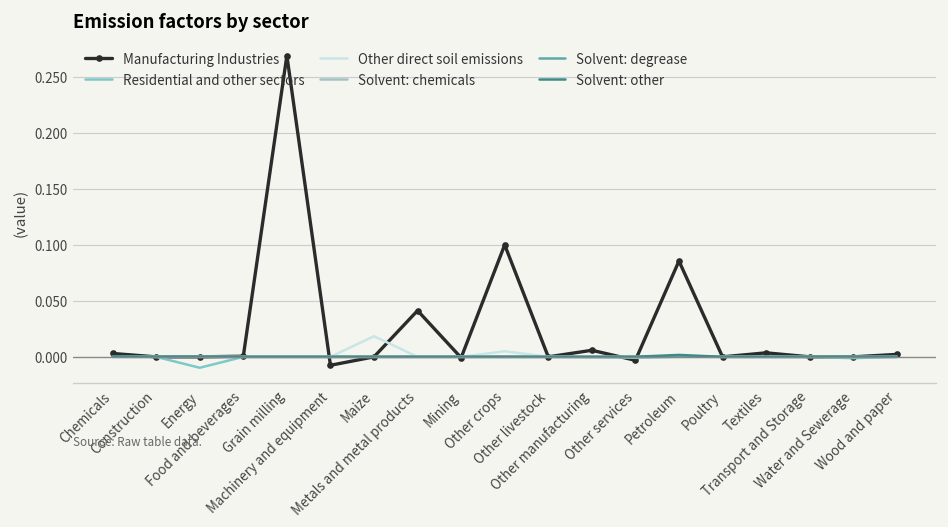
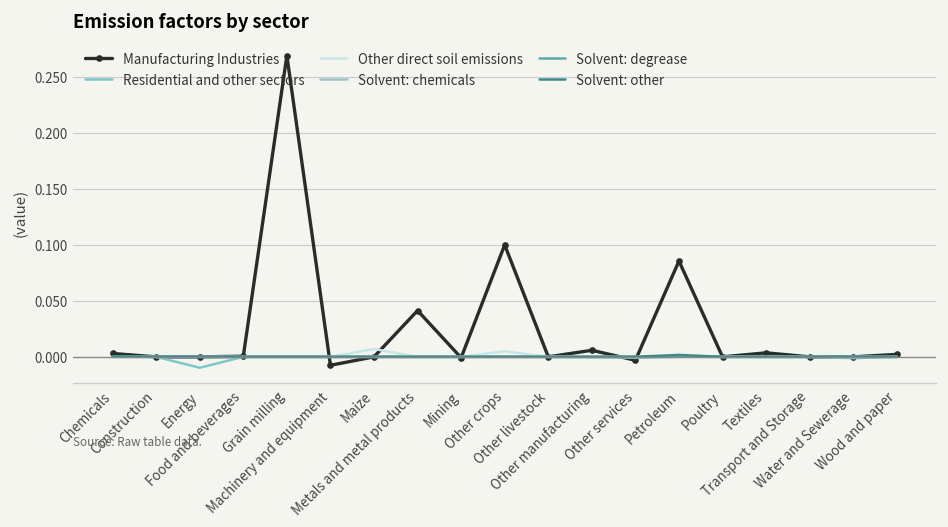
  {
    "Manufacturing Industries": {
      "Grain milling": 0.27,
      "Machinery and equipment": -0.01,
      "Metals and metal products": 0.04,
      "Other crops": 0.10,
      "Other manufacturing": 0.01,
      "Petroleum": 0.09,
      "Textiles": 0.00
    },
    "Other direct soil emissions": {
-     "Maize": 0.02,
+     "Maize": 0.01,
      "Other crops": 0.00
    }
  }
